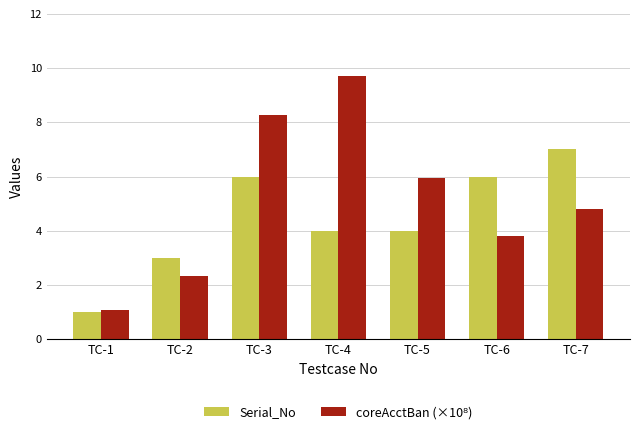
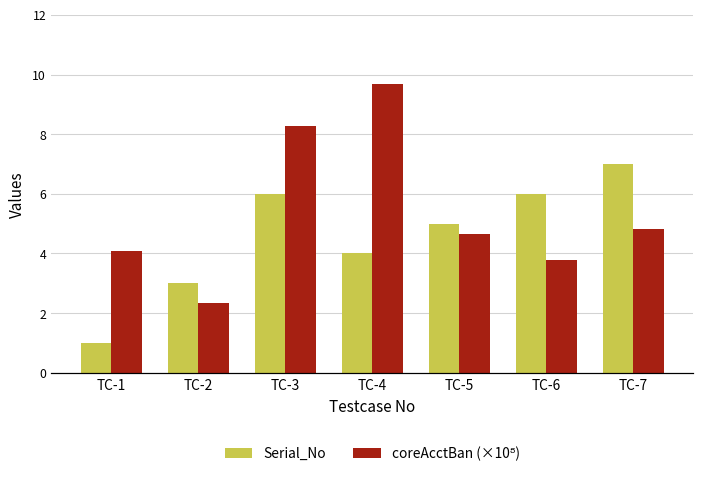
  {
    "Serial_No": {
      "TC-1": 1,
      "TC-2": 3,
      "TC-3": 6,
      "TC-4": 4,
-     "TC-5": 4,
+     "TC-5": 5,
      "TC-6": 6,
      "TC-7": 7
    },
    "coreAcctBan (×10⁸)": {
-     "TC-1": 1.1,
+     "TC-1": 4.1,
      "TC-2": 2.3,
      "TC-3": 8.3,
      "TC-4": 9.7,
-     "TC-5": 6.0,
+     "TC-5": 4.7,
      "TC-6": 3.8,
      "TC-7": 4.8
    }
  }
